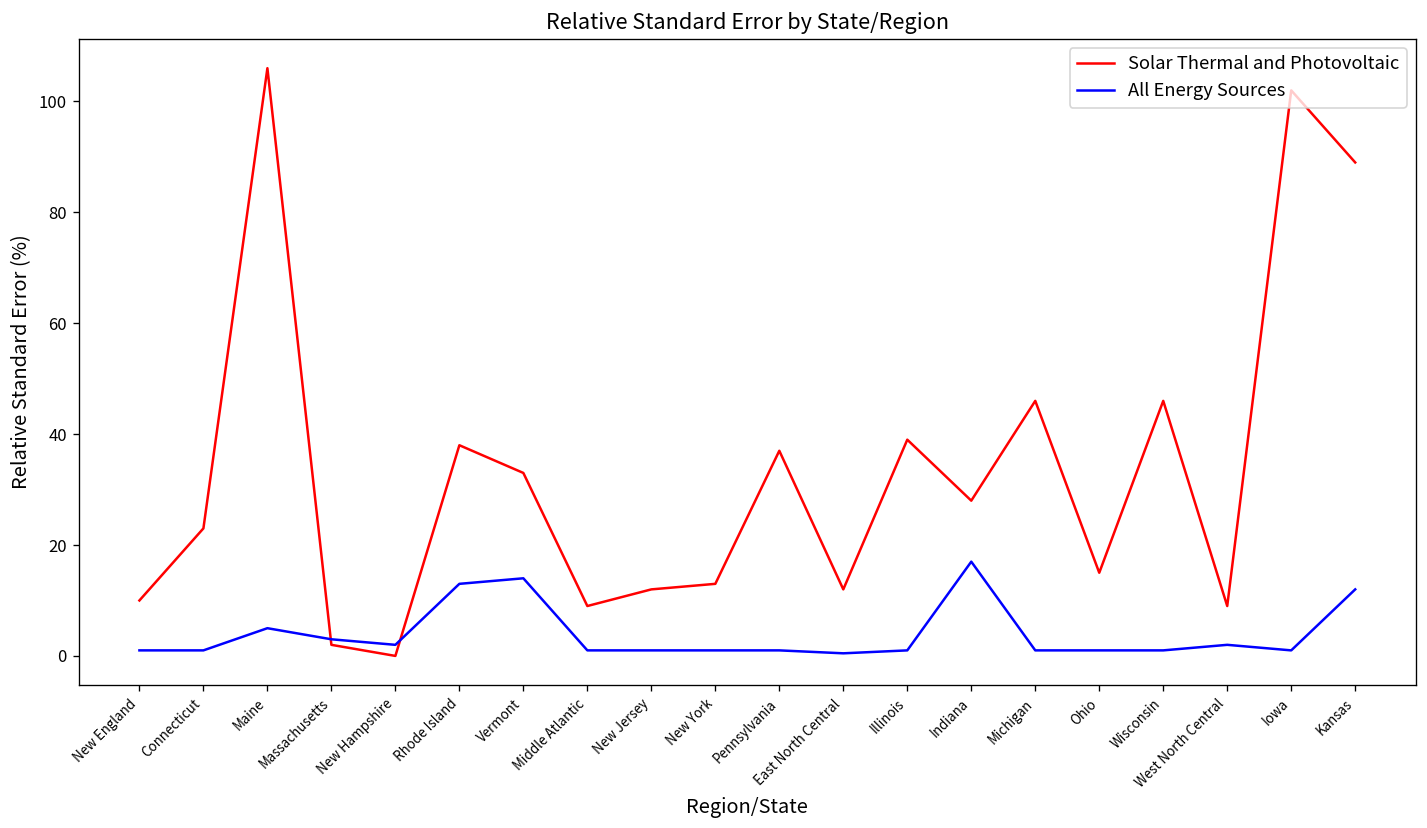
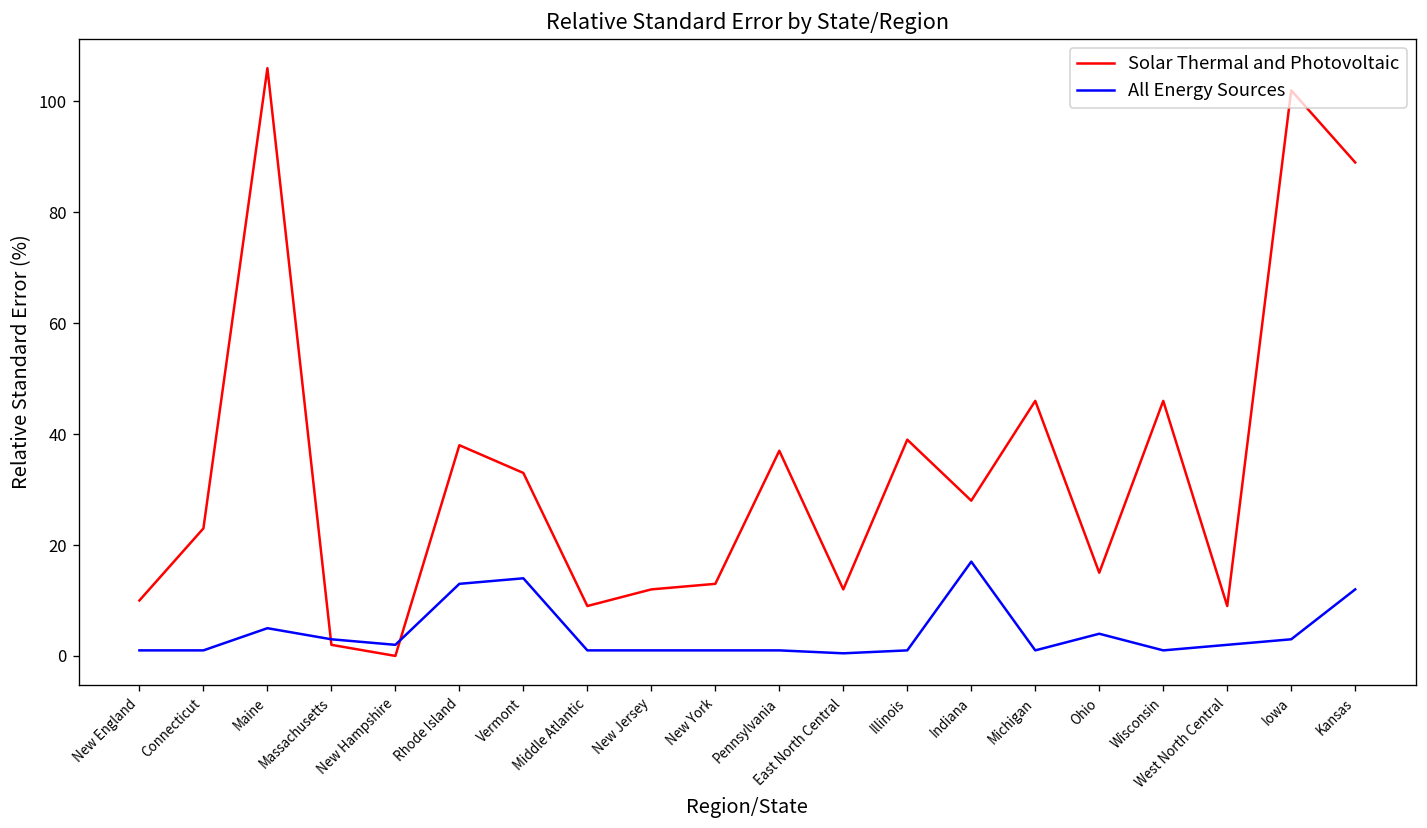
  {
    "Solar Thermal and Photovoltaic": {
      "New England": 10,
      "Connecticut": 23,
      "Maine": 106,
      "Massachusetts": 2,
      "New Hampshire": 0,
      "Rhode Island": 38,
      "Vermont": 33,
      "Middle Atlantic": 9,
      "New Jersey": 12,
      "New York": 13,
      "Pennsylvania": 37,
      "East North Central": 12,
      "Illinois": 39,
      "Indiana": 28,
      "Michigan": 46,
      "Ohio": 15,
      "Wisconsin": 46,
      "West North Central": 9,
      "Kansas": 89
    },
    "All Energy Sources": {
      "New England": 1,
      "Connecticut": 1,
      "Maine": 5,
      "Massachusetts": 3,
      "New Hampshire": 2,
      "Rhode Island": 13,
      "Vermont": 14,
      "Middle Atlantic": 1,
      "New Jersey": 1,
      "New York": 1,
      "Pennsylvania": 1,
      "East North Central": 0,
      "Illinois": 1,
      "Indiana": 17,
      "Michigan": 1,
-     "Ohio": 1,
+     "Ohio": 4,
      "Wisconsin": 1,
      "West North Central": 2,
-     "Iowa": 1,
+     "Iowa": 3,
      "Kansas": 12
    }
  }
